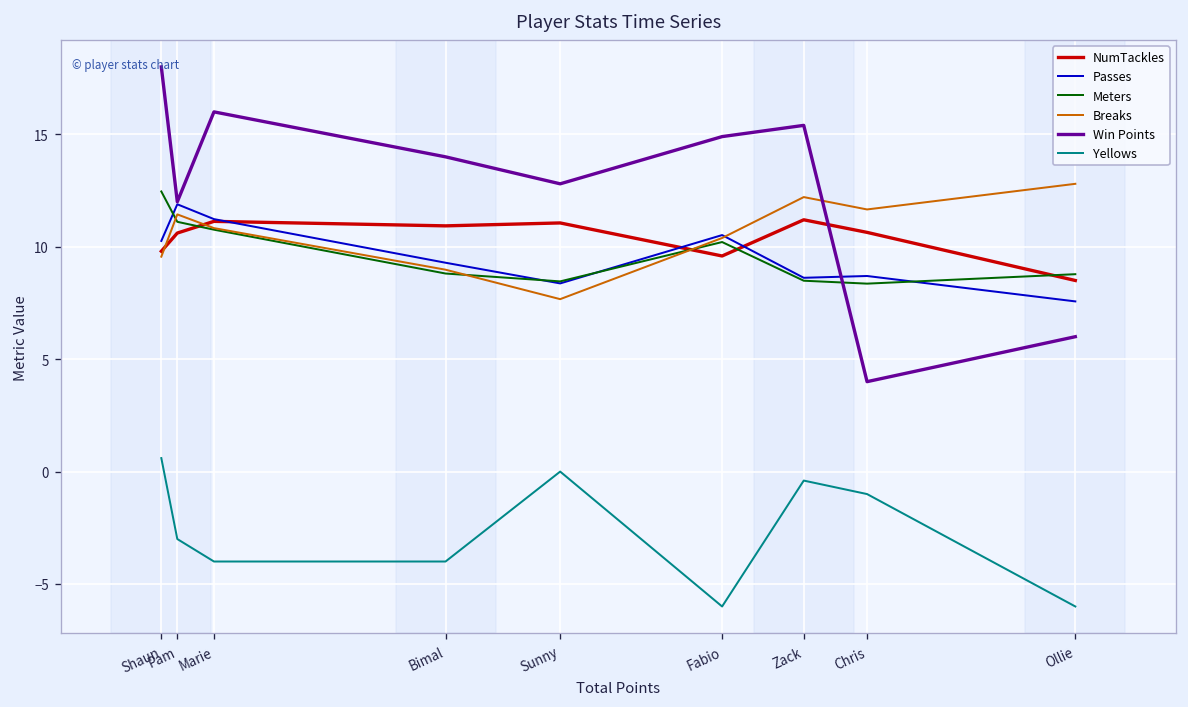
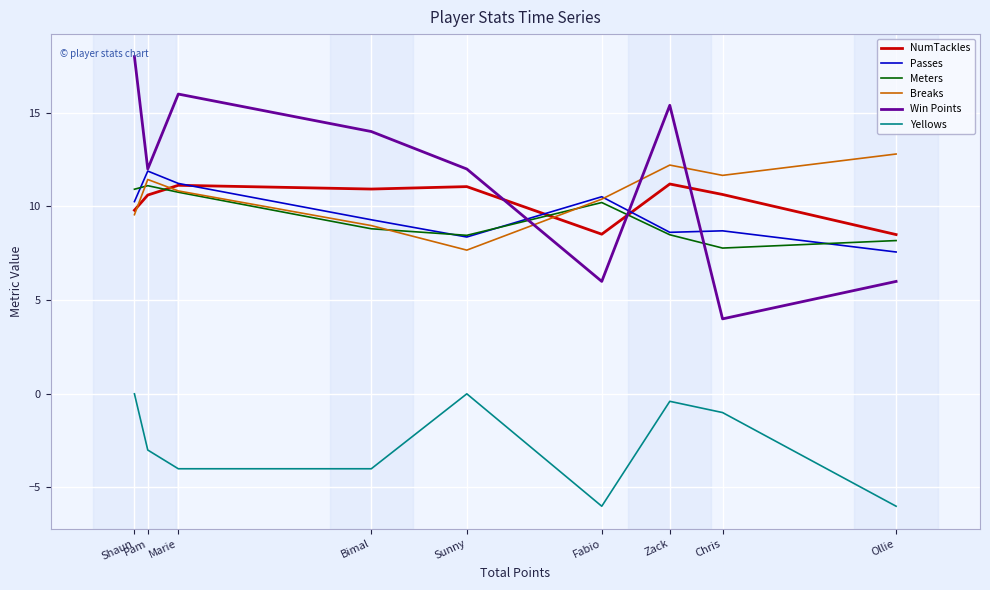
  {
    "NumTackles": {
      "Shaun": 9.8,
      "Pam": 10.6,
      "Bimal": 10.9,
      "Sunny": 11.1,
-     "Fabio": 9.6,
+     "Fabio": 8.5,
      "Zack": 11.2,
      "Chris": 10.6,
      "Ollie": 8.5
    },
    "Passes": {
      "Shaun": 10.3,
      "Bimal": 9.3,
      "Chris": 8.7,
      "Ollie": 7.6
    },
    "Meters": {
-     "Shaun": 12.5,
+     "Shaun": 10.9,
      "Pam": 11.1,
      "Bimal": 8.8,
      "Fabio": 10.2,
-     "Chris": 8.4,
-     "Ollie": 8.8
+     "Chris": 7.8,
+     "Ollie": 8.2
    },
    "Breaks": {
      "Shaun": 9.6,
      "Pam": 11.4,
      "Bimal": 9.0,
      "Sunny": 7.7,
      "Zack": 12.2,
      "Chris": 11.7,
      "Ollie": 12.8
    },
    "Win Points": {
      "Shaun": 18.0,
      "Marie": 16.0,
      "Bimal": 14.0,
-     "Sunny": 12.8,
-     "Fabio": 14.9,
+     "Sunny": 12.0,
+     "Fabio": 6.0,
      "Zack": 15.4,
      "Chris": 4.0,
      "Ollie": 6.0
    },
    "Yellows": {
-     "Shaun": 0.6,
+     "Shaun": 0.0,
      "Pam": -3.0,
      "Marie": -4.0,
      "Bimal": -4.0,
      "Sunny": 0.0,
      "Fabio": -6.0,
      "Zack": -0.4,
      "Chris": -1.0,
      "Ollie": -6.0
    }
  }
